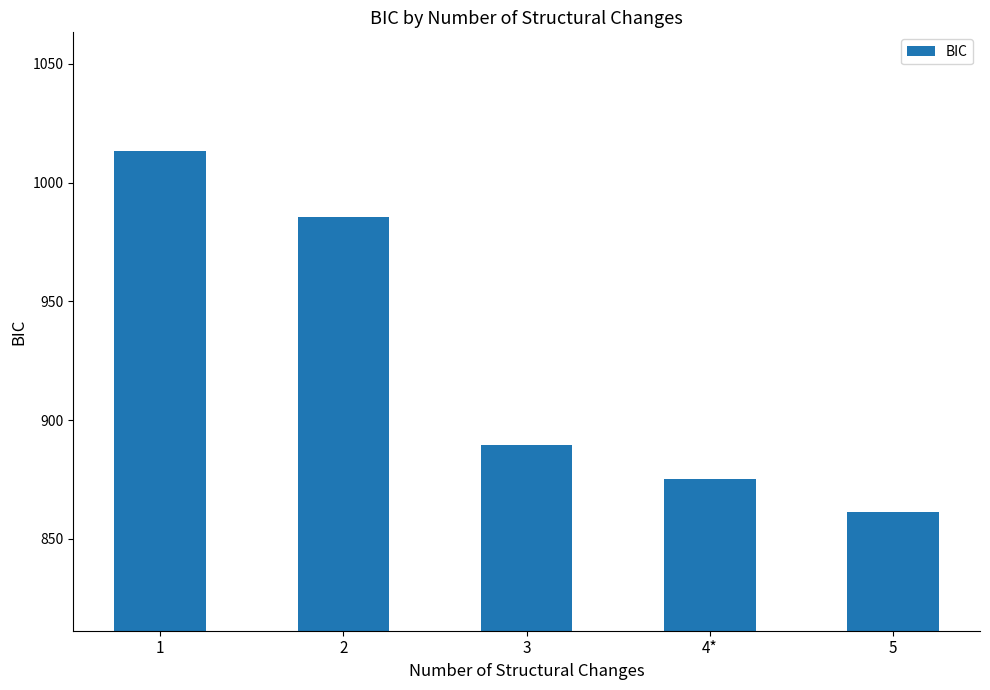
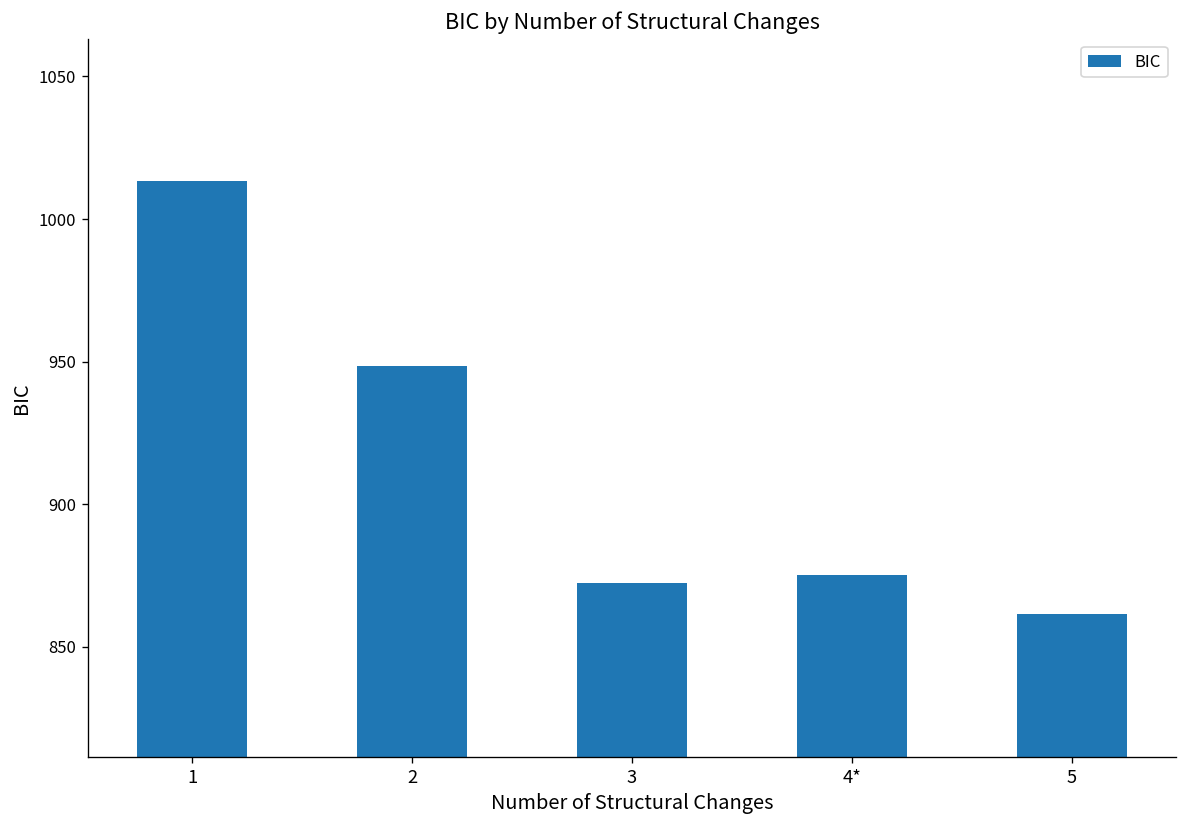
  {
    "1": 1013,
-   "2": 985,
-   "3": 890,
+   "2": 949,
+   "3": 872,
    "4*": 875,
    "5": 861
  }
